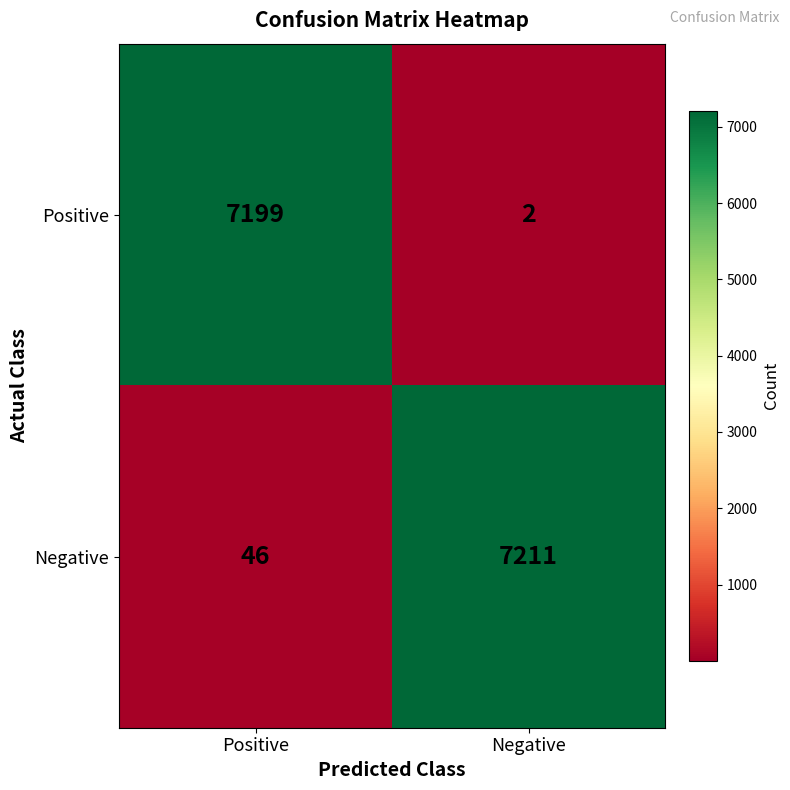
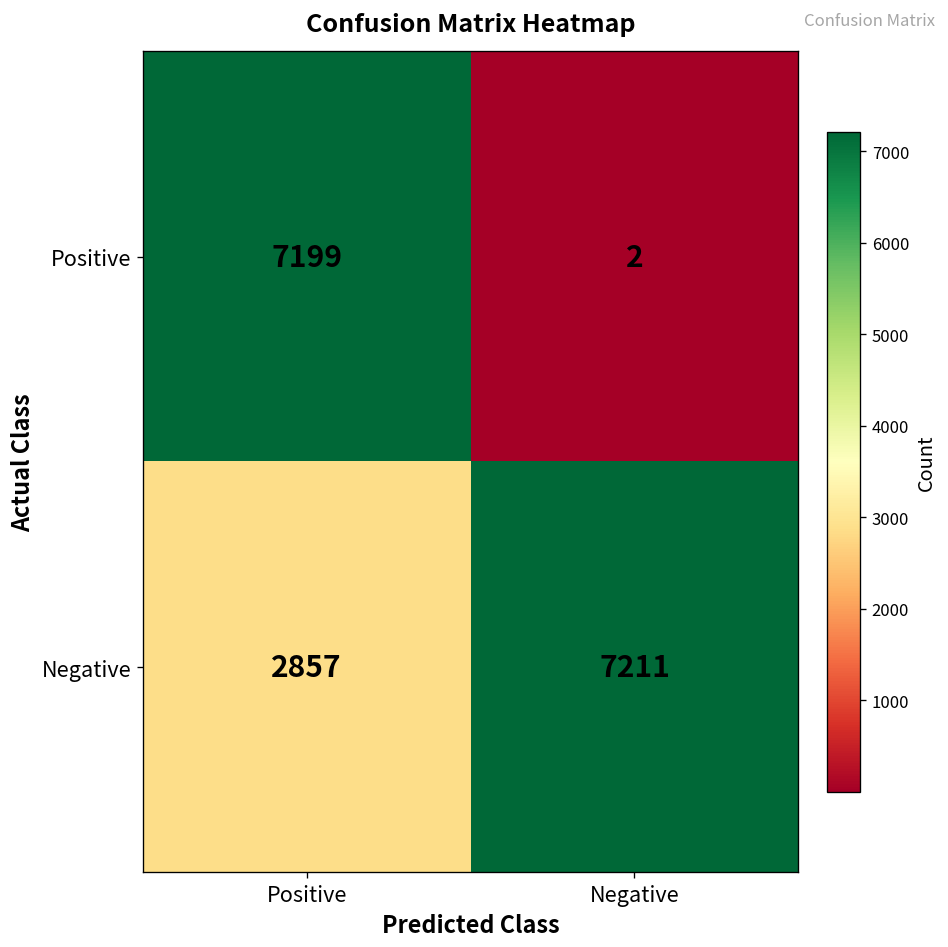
  {
    "Positive": {
      "Positive": 7199,
      "Negative": 2
    },
    "Negative": {
-     "Positive": 46,
+     "Positive": 2857,
      "Negative": 7211
    }
  }
